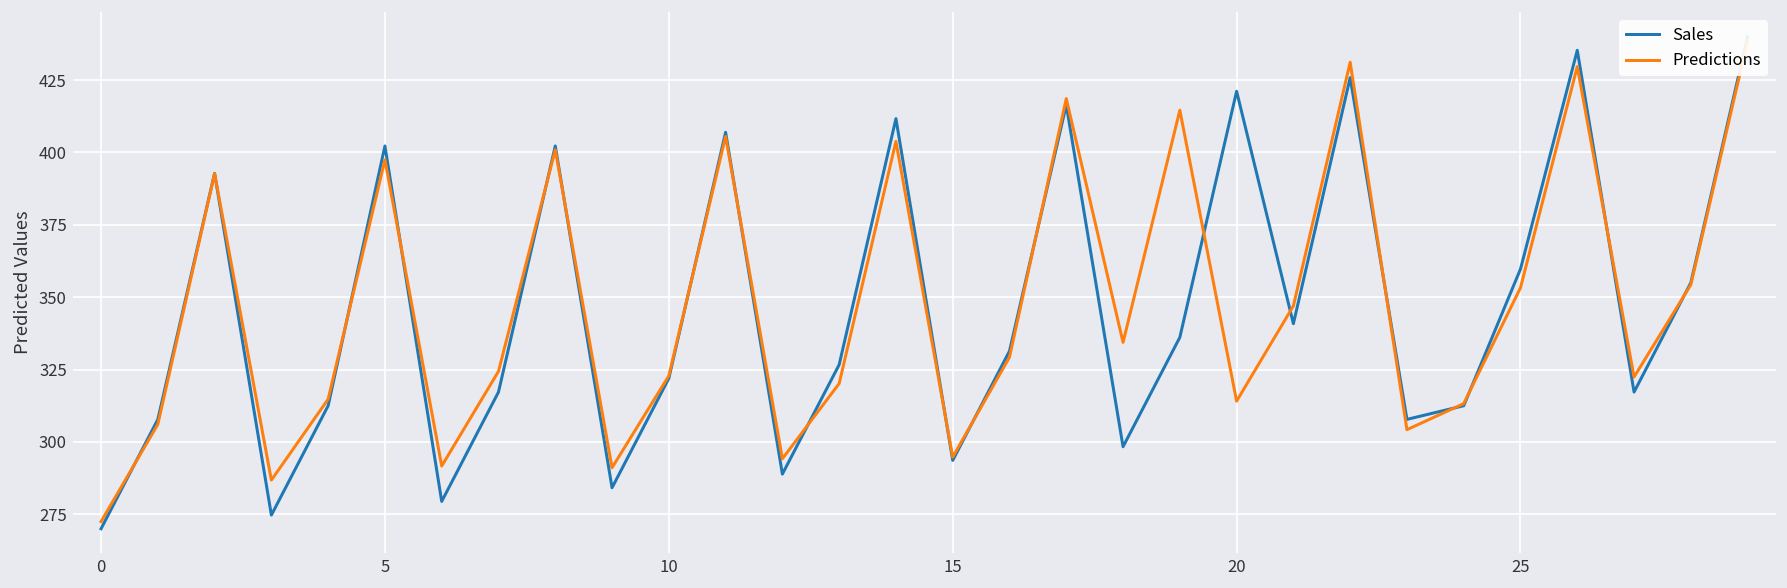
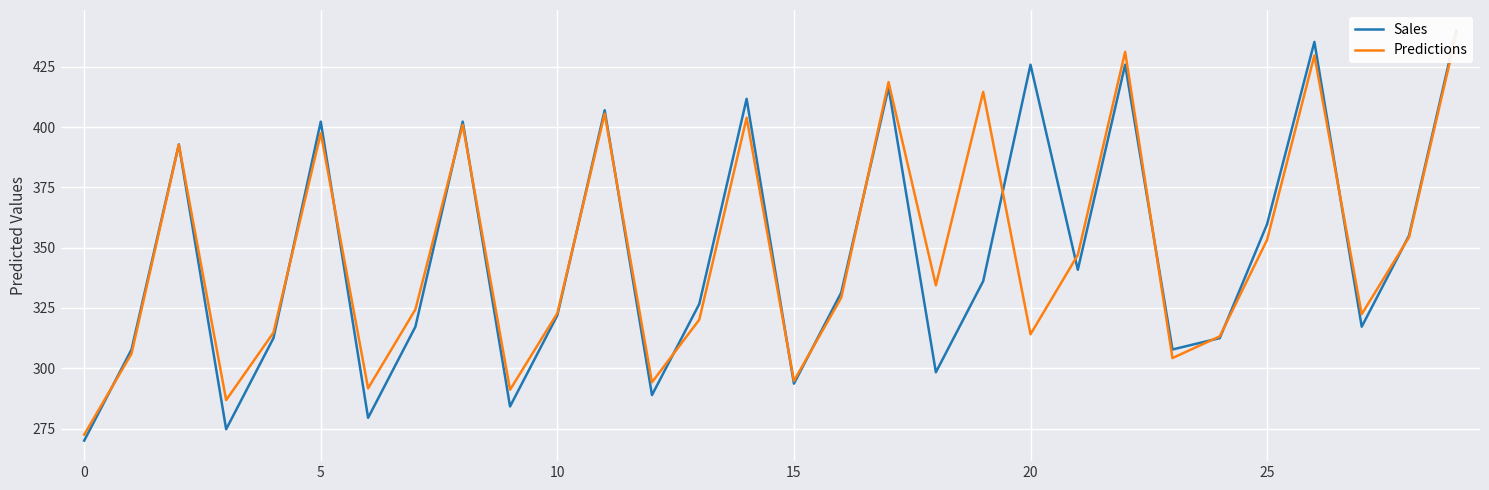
  {
    "Sales": {
      "0": 270,
      "5": 402,
      "15": 294,
-     "20": 421,
+     "20": 426,
      "25": 360
    },
    "Predictions": {
      "0": 272,
      "5": 397,
      "15": 295,
      "20": 314,
      "25": 353
    }
  }
